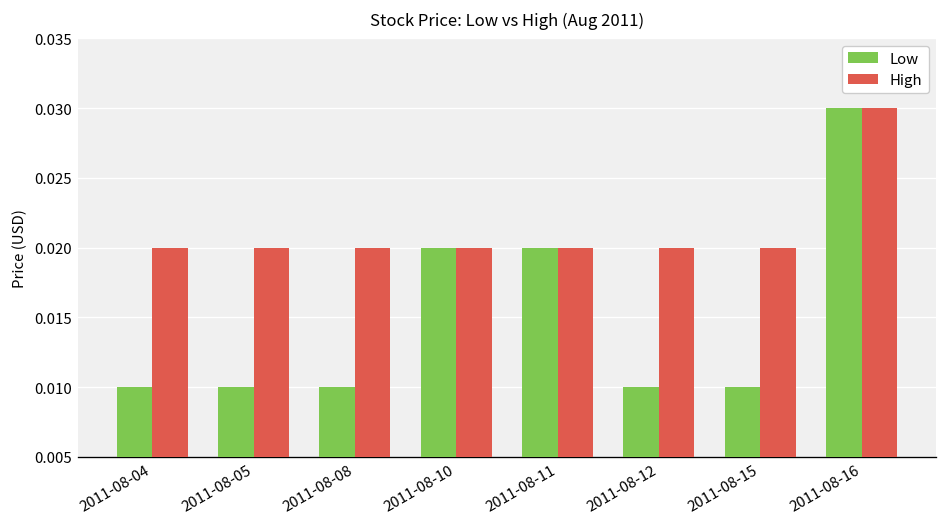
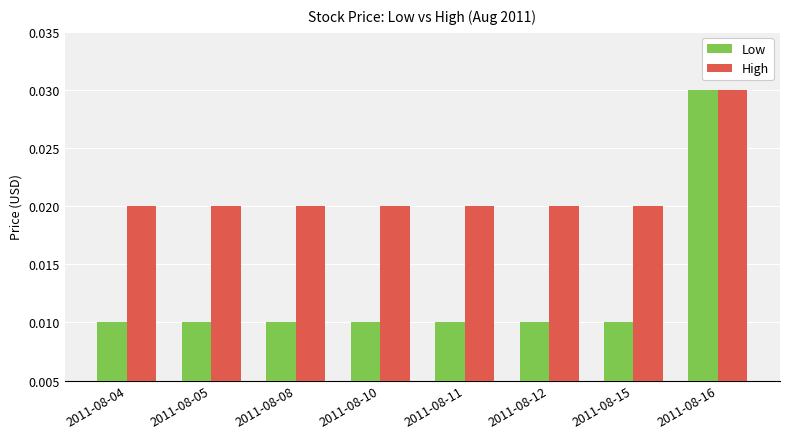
  {
    "Low": {
      "2011-08-04": 0.01,
      "2011-08-05": 0.01,
      "2011-08-08": 0.01,
-     "2011-08-10": 0.02,
-     "2011-08-11": 0.02,
+     "2011-08-10": 0.01,
+     "2011-08-11": 0.01,
      "2011-08-12": 0.01,
      "2011-08-15": 0.01,
      "2011-08-16": 0.03
    },
    "High": {
      "2011-08-04": 0.02,
      "2011-08-05": 0.02,
      "2011-08-08": 0.02,
      "2011-08-10": 0.02,
      "2011-08-11": 0.02,
      "2011-08-12": 0.02,
      "2011-08-15": 0.02,
      "2011-08-16": 0.03
    }
  }
